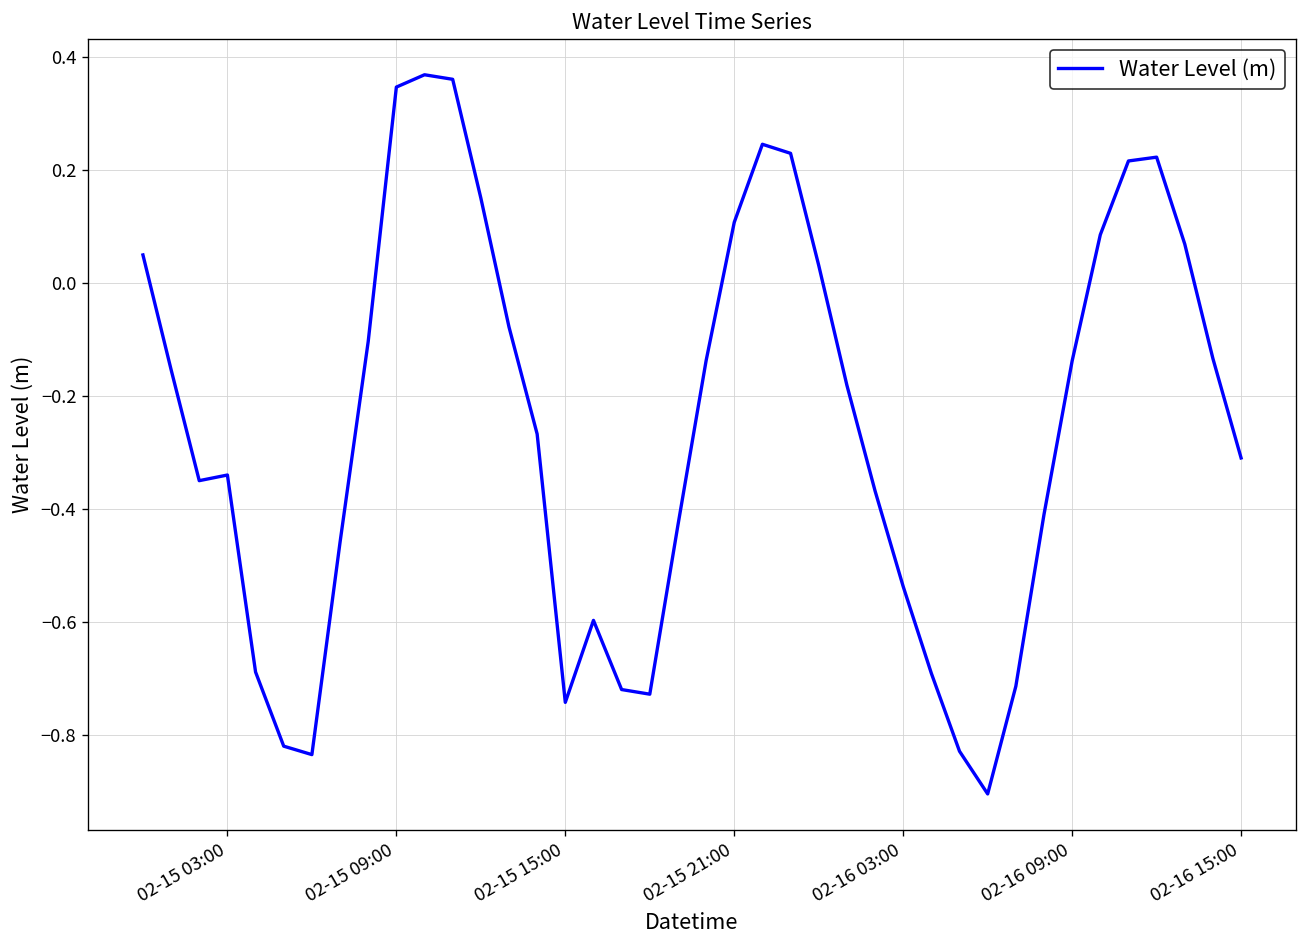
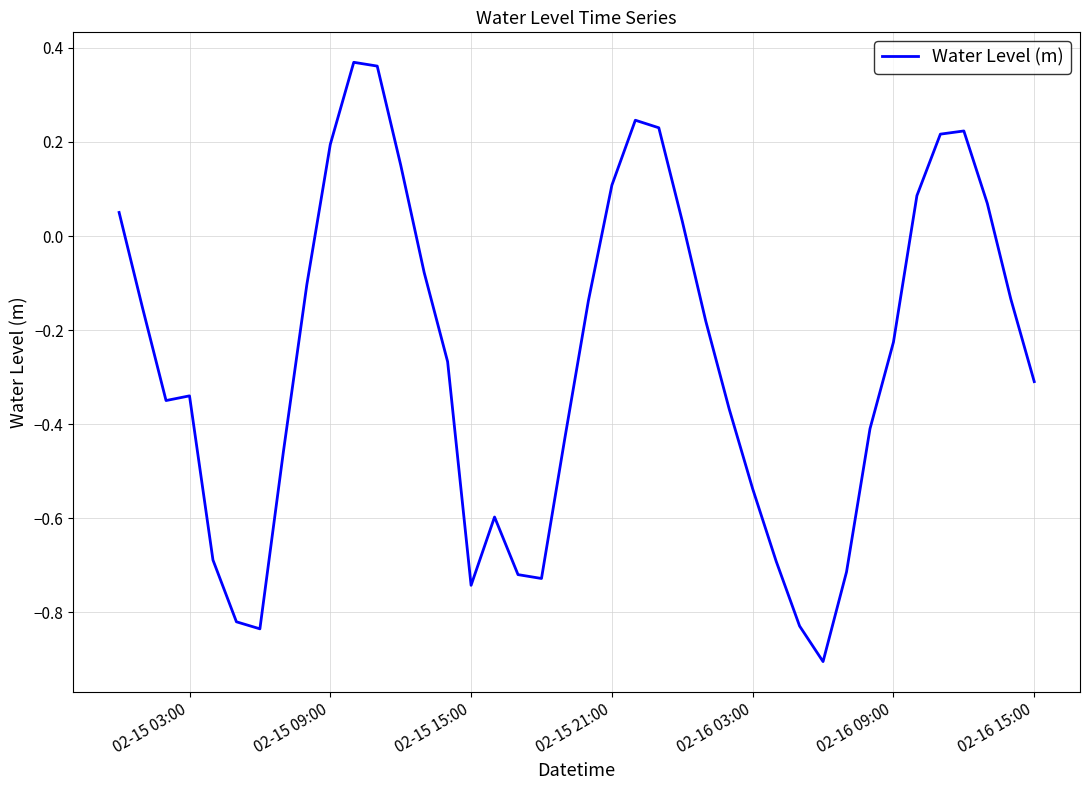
  {
    "02-15 03:00": -0.34,
-   "02-15 09:00": 0.35,
+   "02-15 09:00": 0.19,
    "02-15 15:00": -0.74,
    "02-15 21:00": 0.11,
    "02-16 03:00": -0.54,
-   "02-16 09:00": -0.14,
+   "02-16 09:00": -0.23,
    "02-16 15:00": -0.31
  }
